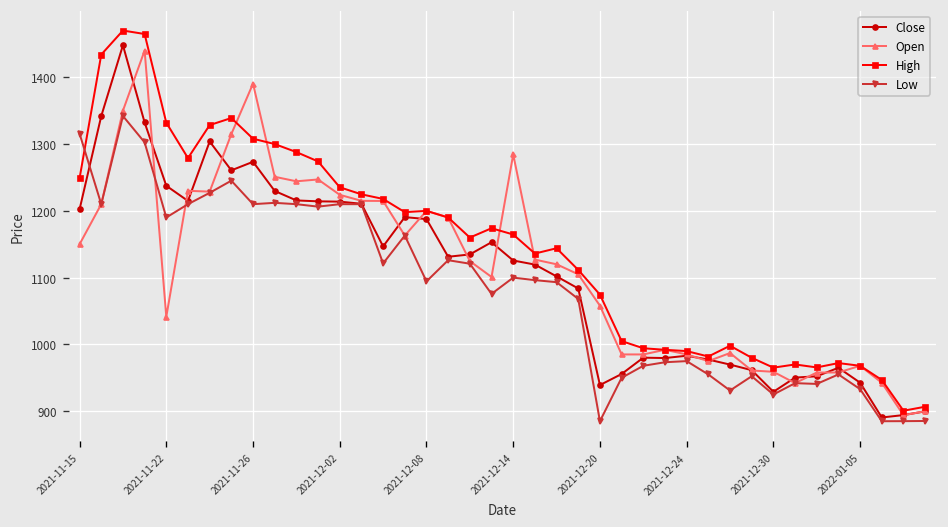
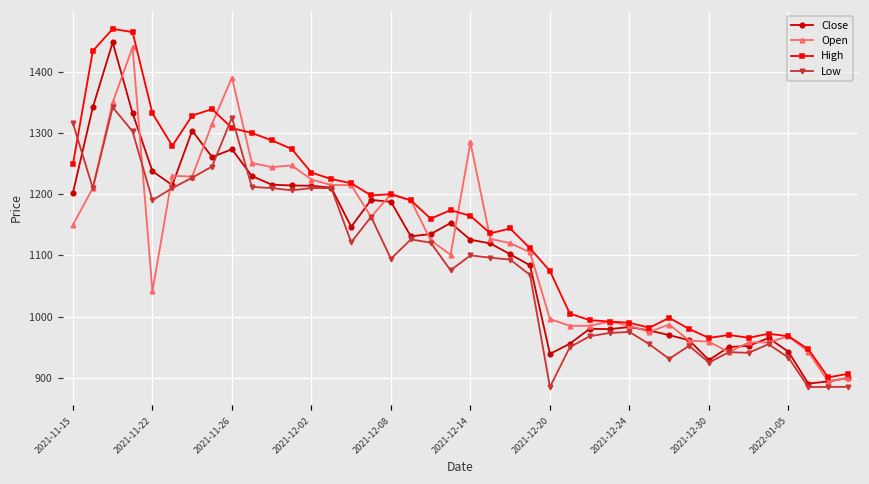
  {
    "Open": {
      "2021-11-15": 1150,
      "2021-11-22": 1040,
      "2021-11-26": 1390,
      "2021-12-02": 1220,
      "2021-12-14": 1280,
-     "2021-12-20": 1060,
+     "2021-12-20": 1000,
      "2021-12-30": 960
    },
    "Low": {
      "2021-11-15": 1320,
      "2021-11-22": 1190,
-     "2021-11-26": 1210,
+     "2021-11-26": 1330,
      "2021-12-08": 1090,
      "2021-12-14": 1100,
      "2021-12-20": 890,
      "2021-12-24": 980,
      "2022-01-05": 930
    }
  }
